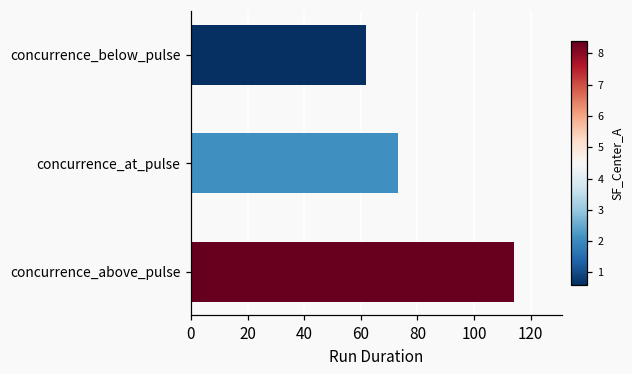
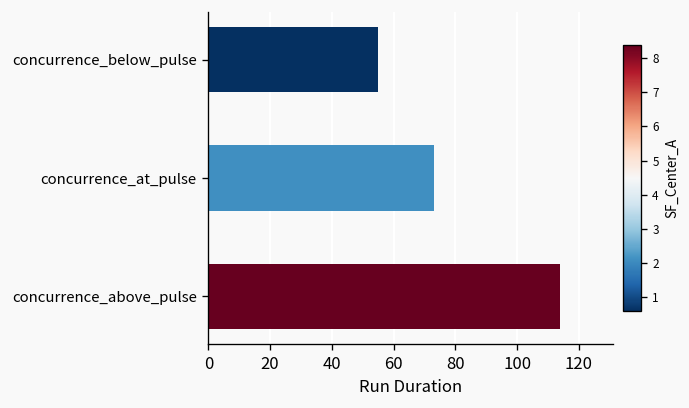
  {
-   "concurrence_below_pulse": 62,
+   "concurrence_below_pulse": 55,
    "concurrence_at_pulse": 73,
    "concurrence_above_pulse": 114
  }
